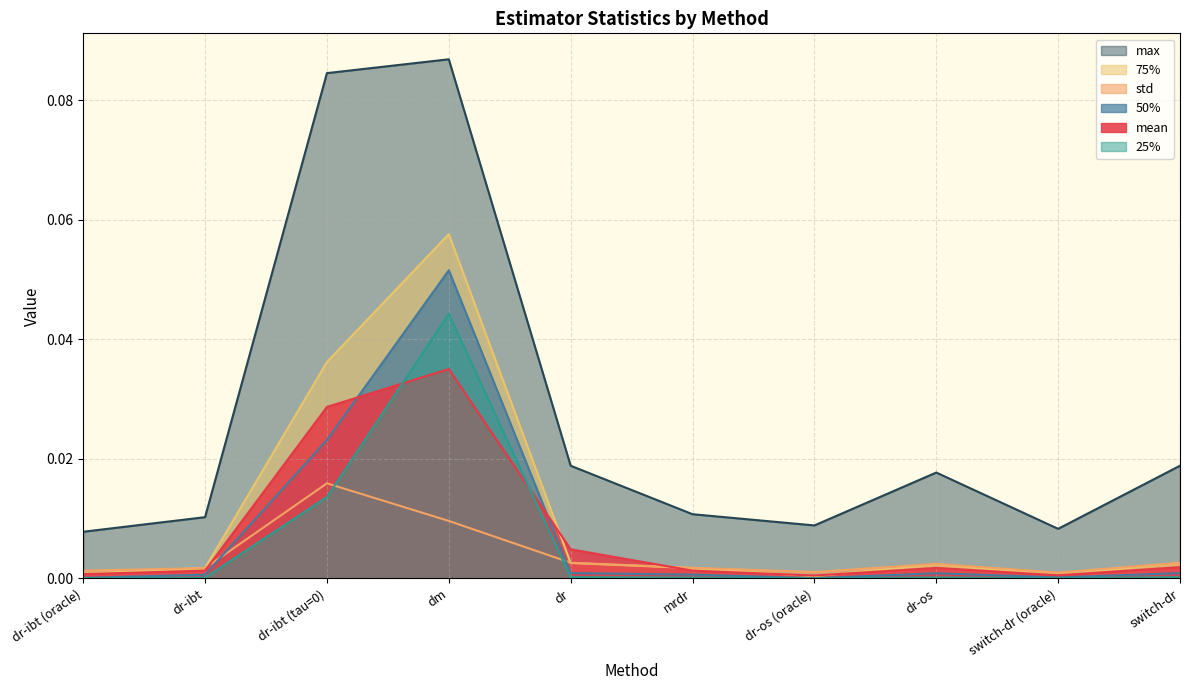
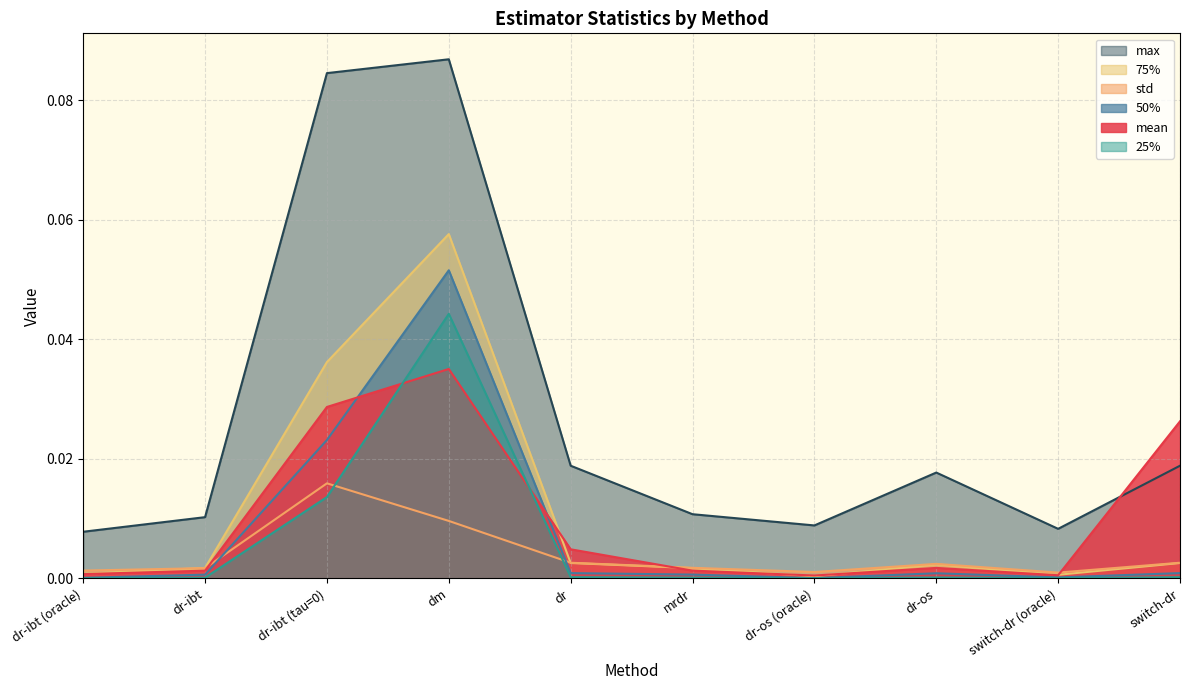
  {
    "mean": {
      "dr-ibt": 0.001,
      "dr-ibt (tau=0)": 0.029,
      "dm": 0.035,
      "dr": 0.005,
      "dr-os": 0.002,
-     "switch-dr": 0.002
+     "switch-dr": 0.026
    }
  }
